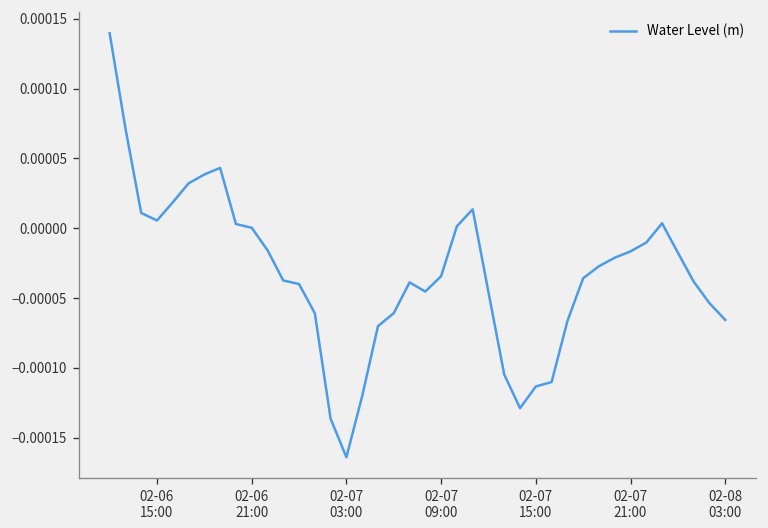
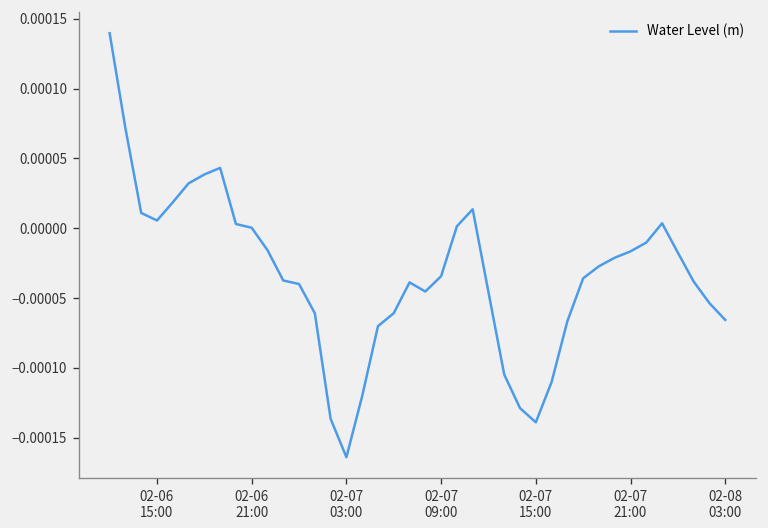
  {
    "02-06 15:00": 0.000006,
    "02-06 21:00": 0.000000,
    "02-07 03:00": -0.000164,
    "02-07 09:00": -0.000034,
-   "02-07 15:00": -0.000113,
+   "02-07 15:00": -0.000139,
    "02-07 21:00": -0.000017,
    "02-08 03:00": -0.000066
  }
